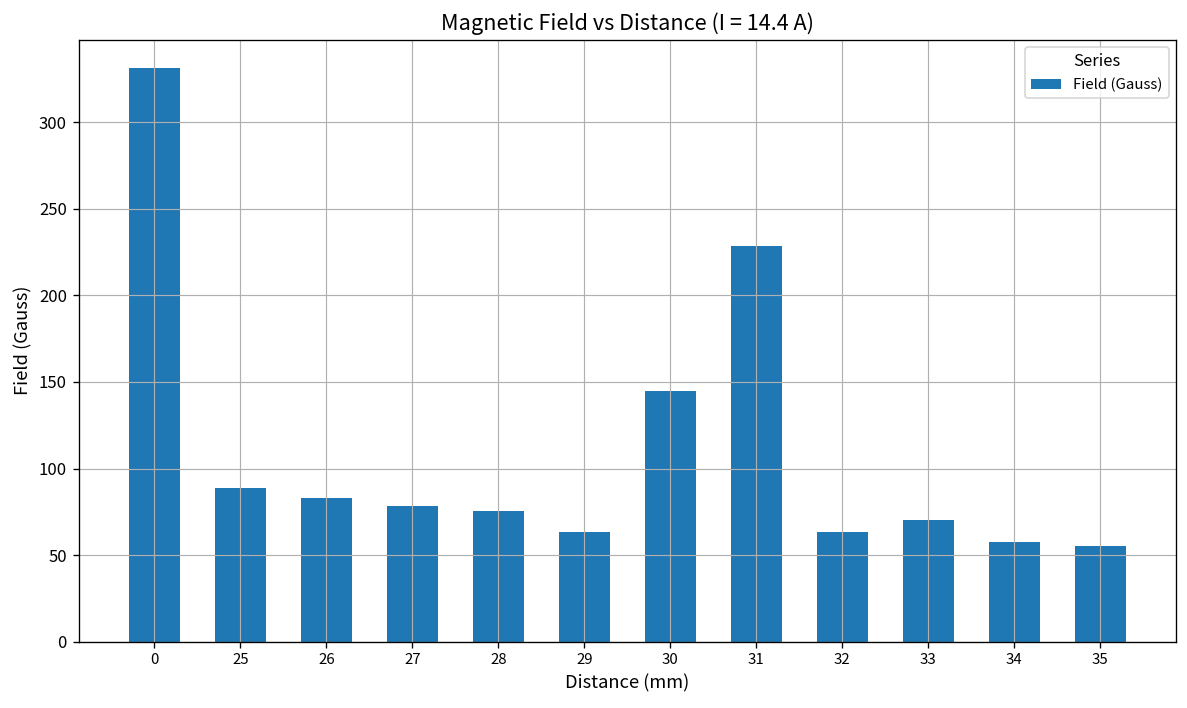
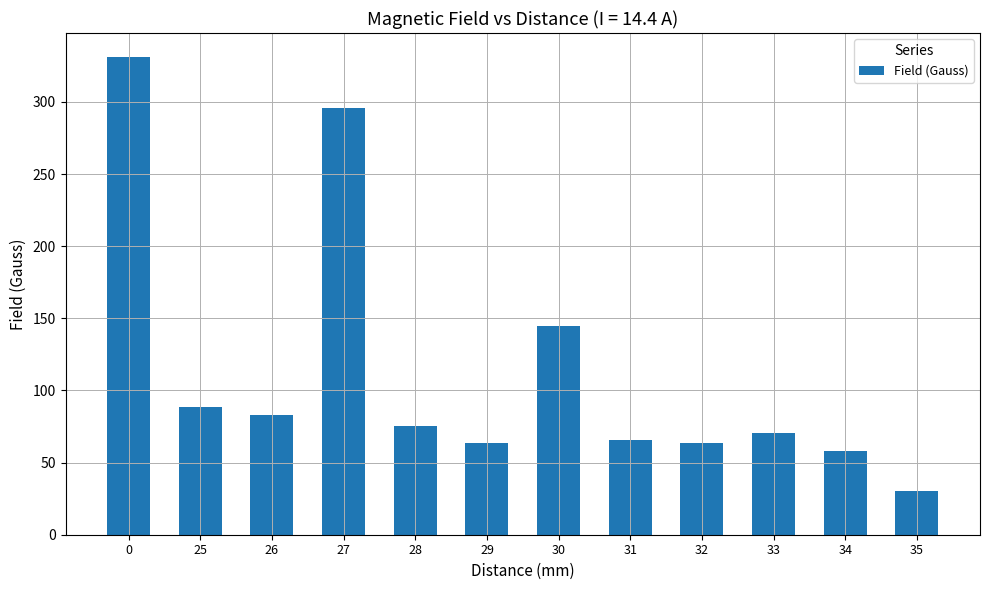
  {
    "0": 331,
    "25": 89,
    "26": 83,
-   "27": 79,
+   "27": 296,
    "28": 76,
    "29": 64,
    "30": 145,
-   "31": 228,
+   "31": 66,
    "32": 63,
    "33": 70,
    "34": 58,
-   "35": 55
+   "35": 30
  }
